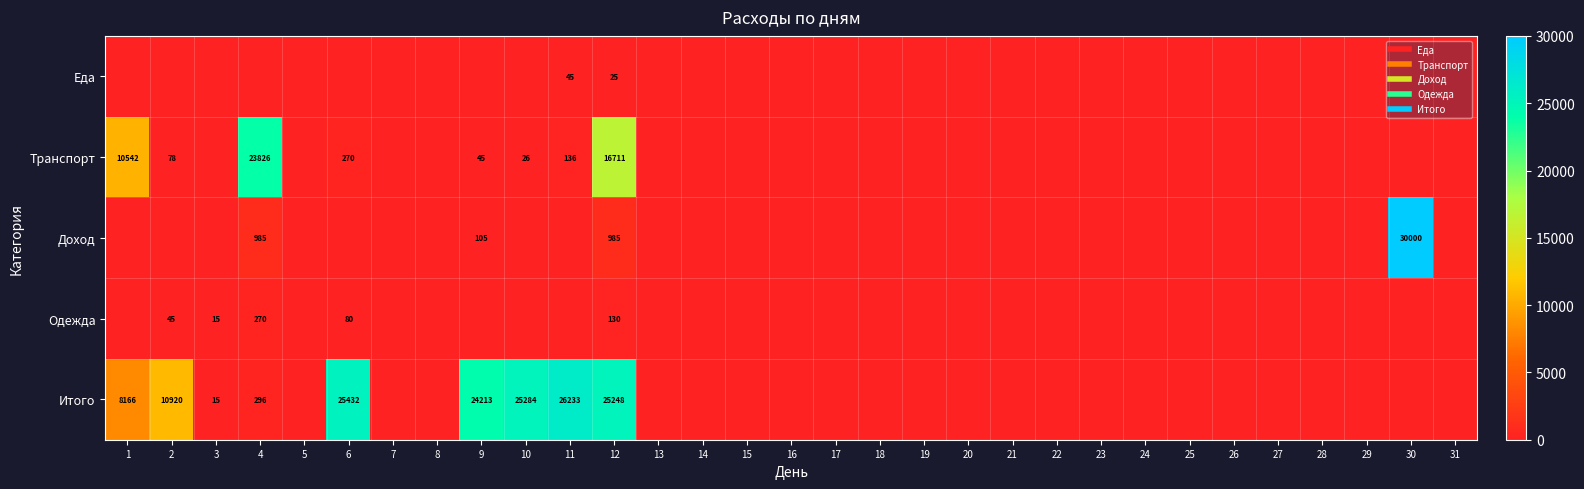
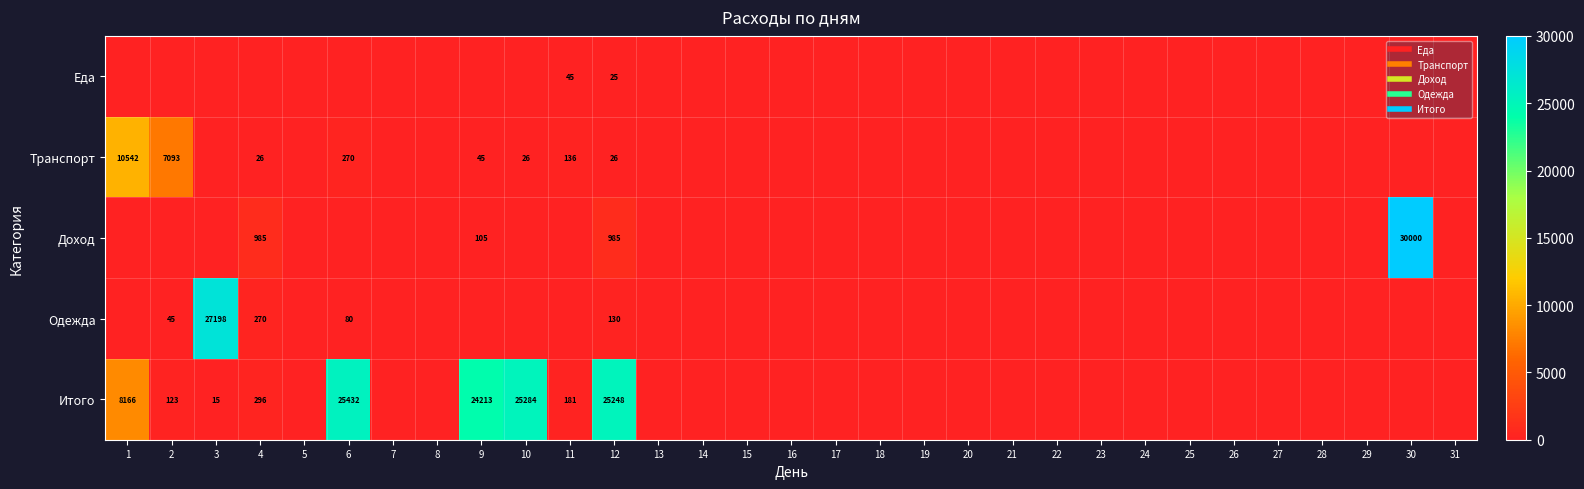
  {
    "Еда": {
      "11": 45,
      "12": 25
    },
    "Транспорт": {
      "1": 10542,
-     "2": 78,
-     "4": 23826,
+     "2": 7093,
+     "4": 26,
      "6": 270,
      "9": 45,
      "10": 26,
      "11": 136,
-     "12": 16711
+     "12": 26
    },
    "Доход": {
      "4": 985,
      "9": 105,
      "12": 985,
      "30": 30000
    },
    "Одежда": {
      "2": 45,
-     "3": 15,
+     "3": 27198,
      "4": 270,
      "6": 80,
      "12": 130
    },
    "Итого": {
      "1": 8166,
-     "2": 10920,
+     "2": 123,
      "3": 15,
      "4": 296,
      "6": 25432,
      "9": 24213,
      "10": 25284,
-     "11": 26233,
+     "11": 181,
      "12": 25248
    }
  }
